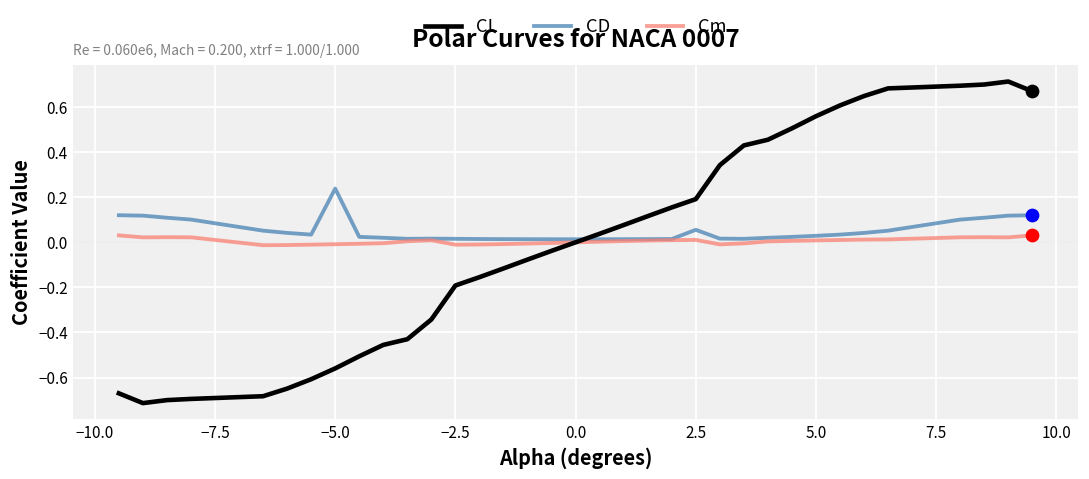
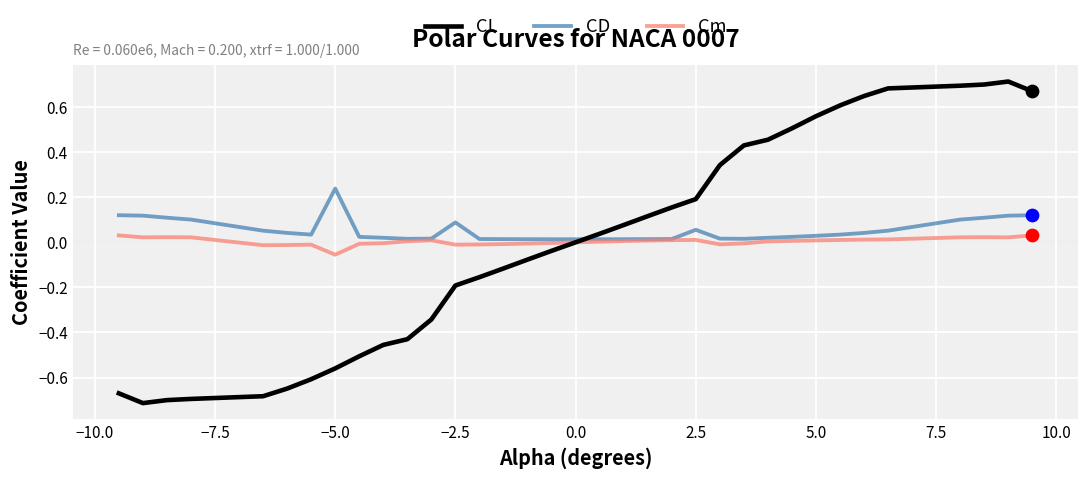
  {
    "CD": {
      "−5.0": 0.24,
-     "−2.5": 0.02,
+     "−2.5": 0.09,
      "0.0": 0.01,
      "2.5": 0.06,
      "5.0": 0.03
    },
    "Cm": {
-     "−5.0": -0.01,
+     "−5.0": -0.06,
      "−2.5": -0.01,
      "2.5": 0.01,
      "5.0": 0.01
    }
  }
